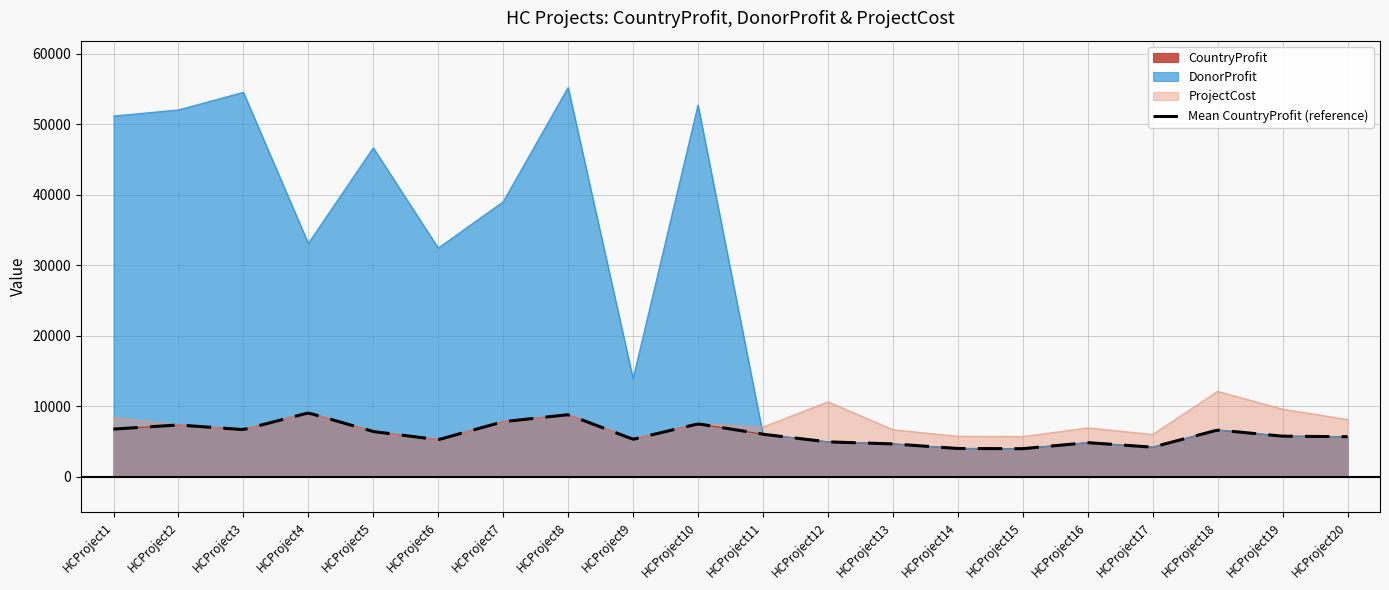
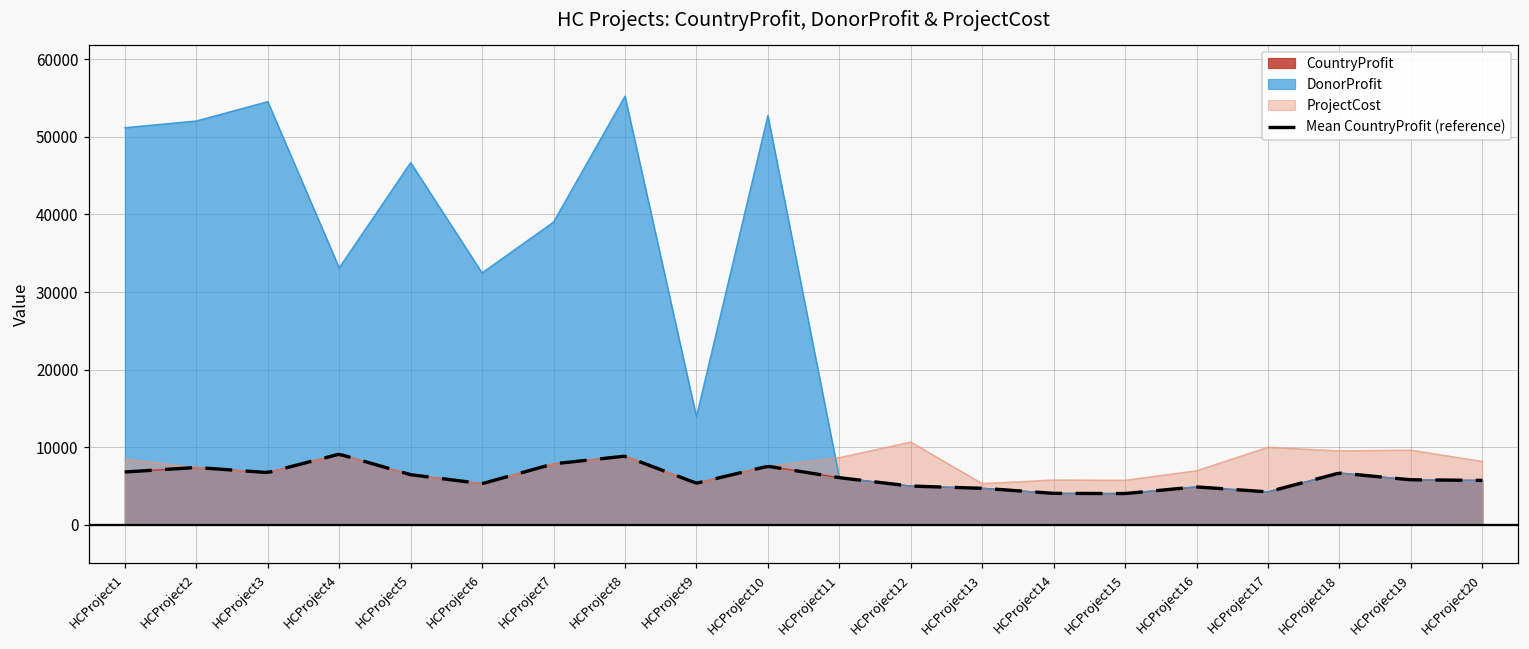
  {
    "DonorProfit": {
      "HCProject1": 51000,
      "HCProject2": 52000,
      "HCProject3": 55000,
      "HCProject4": 33000,
      "HCProject5": 47000,
      "HCProject6": 32000,
      "HCProject7": 39000,
      "HCProject8": 55000,
      "HCProject9": 14000,
      "HCProject10": 53000
    },
    "ProjectCost": {
      "HCProject1": 8000,
-     "HCProject11": 7000,
+     "HCProject11": 9000,
      "HCProject12": 11000,
-     "HCProject13": 7000,
+     "HCProject13": 5000,
      "HCProject14": 6000,
      "HCProject15": 6000,
      "HCProject16": 7000,
-     "HCProject17": 6000,
-     "HCProject18": 12000,
+     "HCProject17": 10000,
+     "HCProject18": 10000,
      "HCProject19": 10000,
      "HCProject20": 8000
    }
  }
